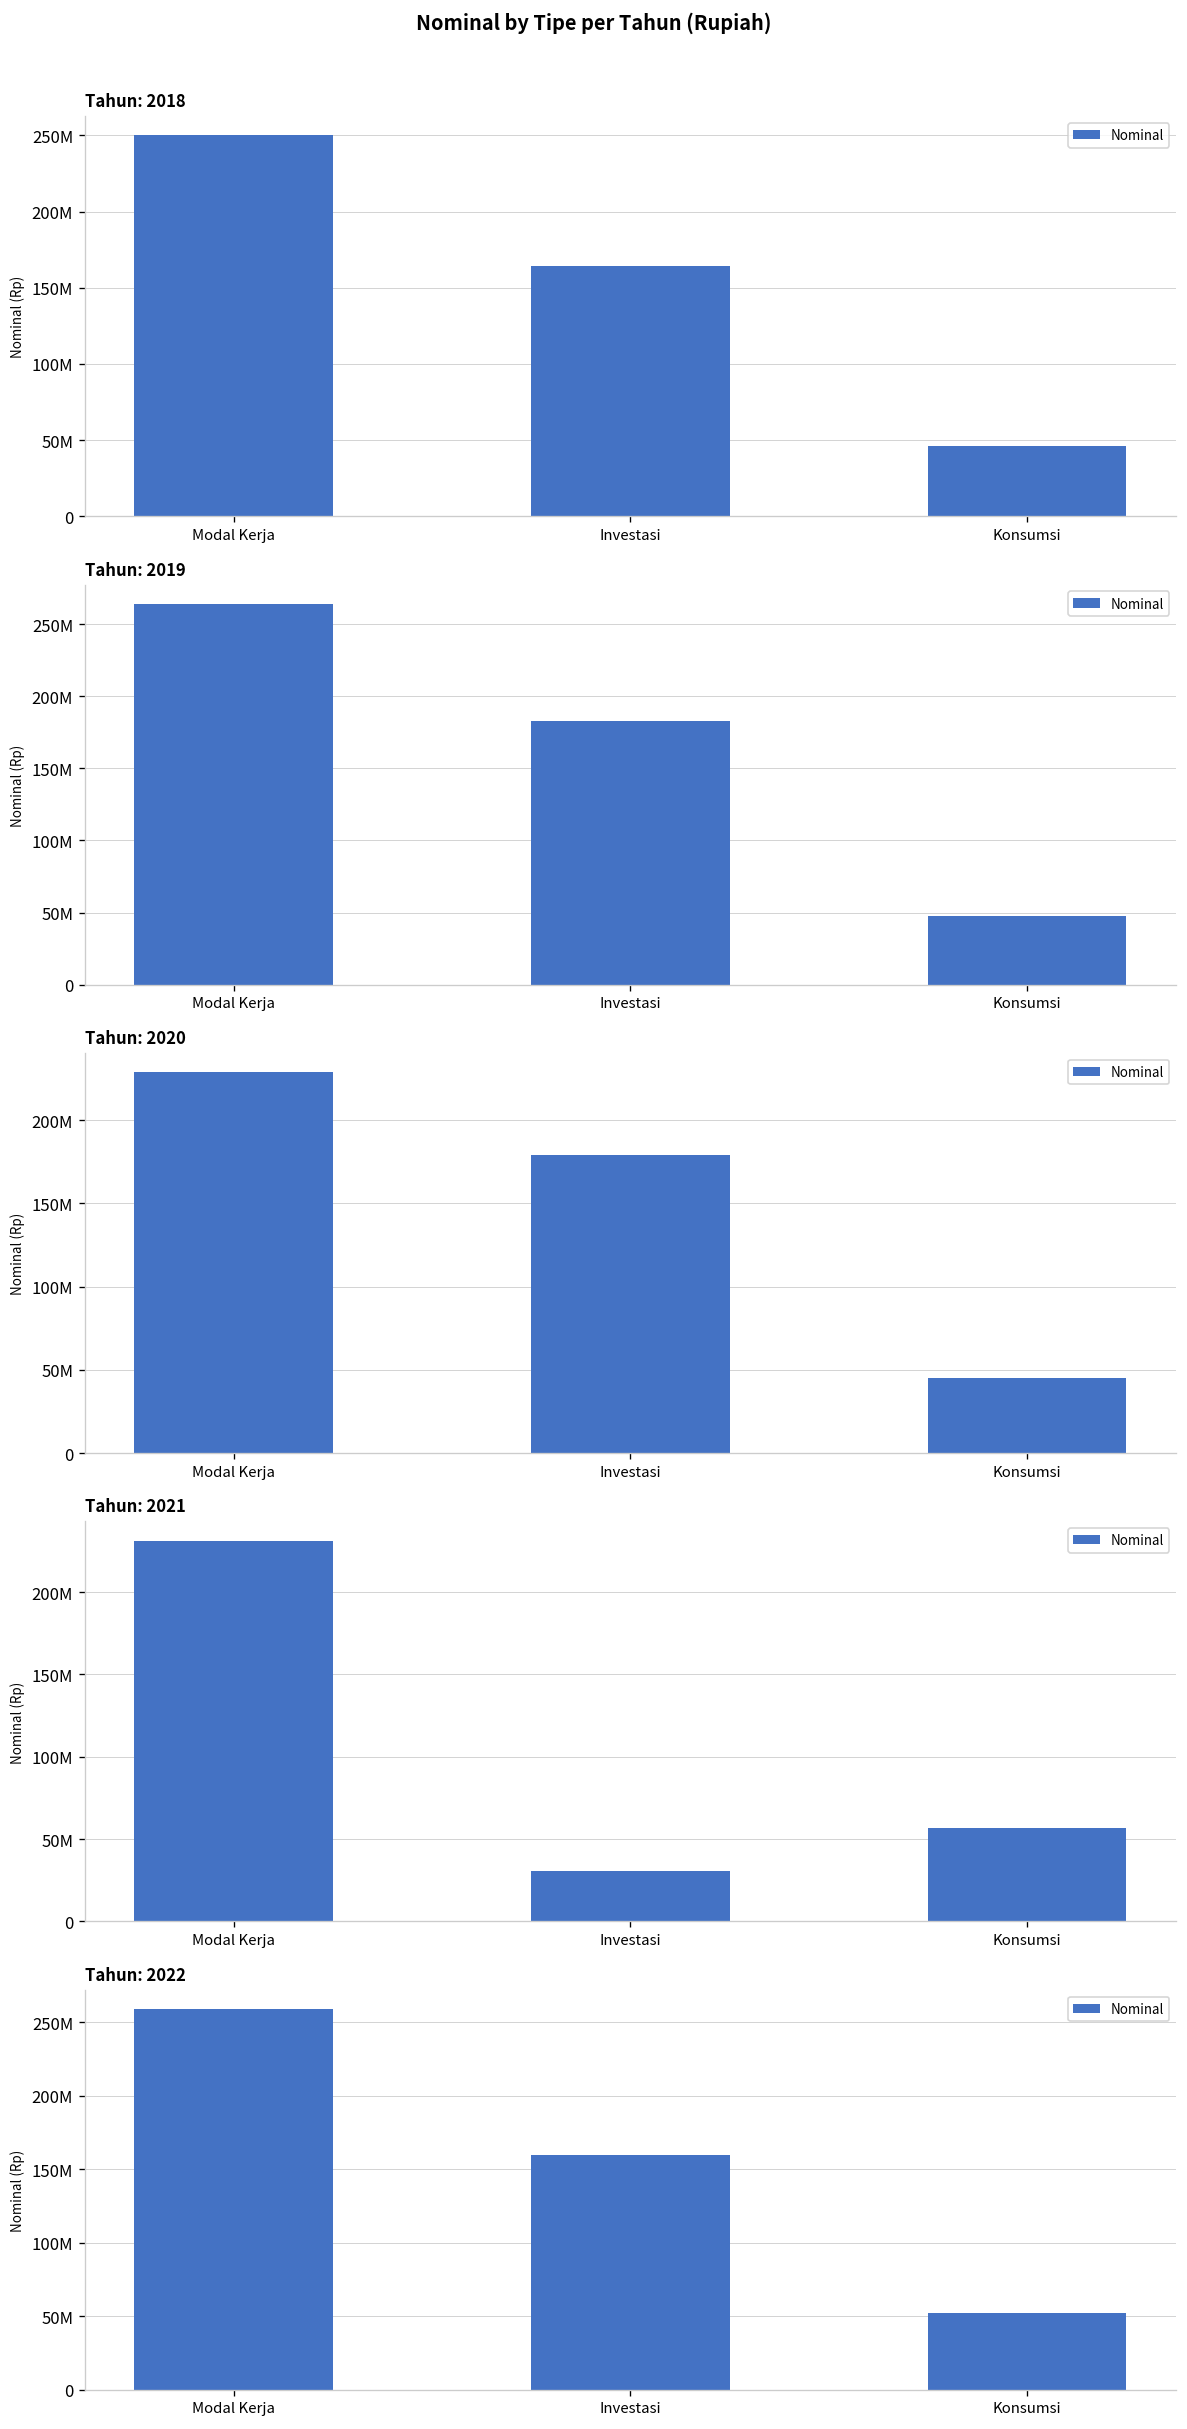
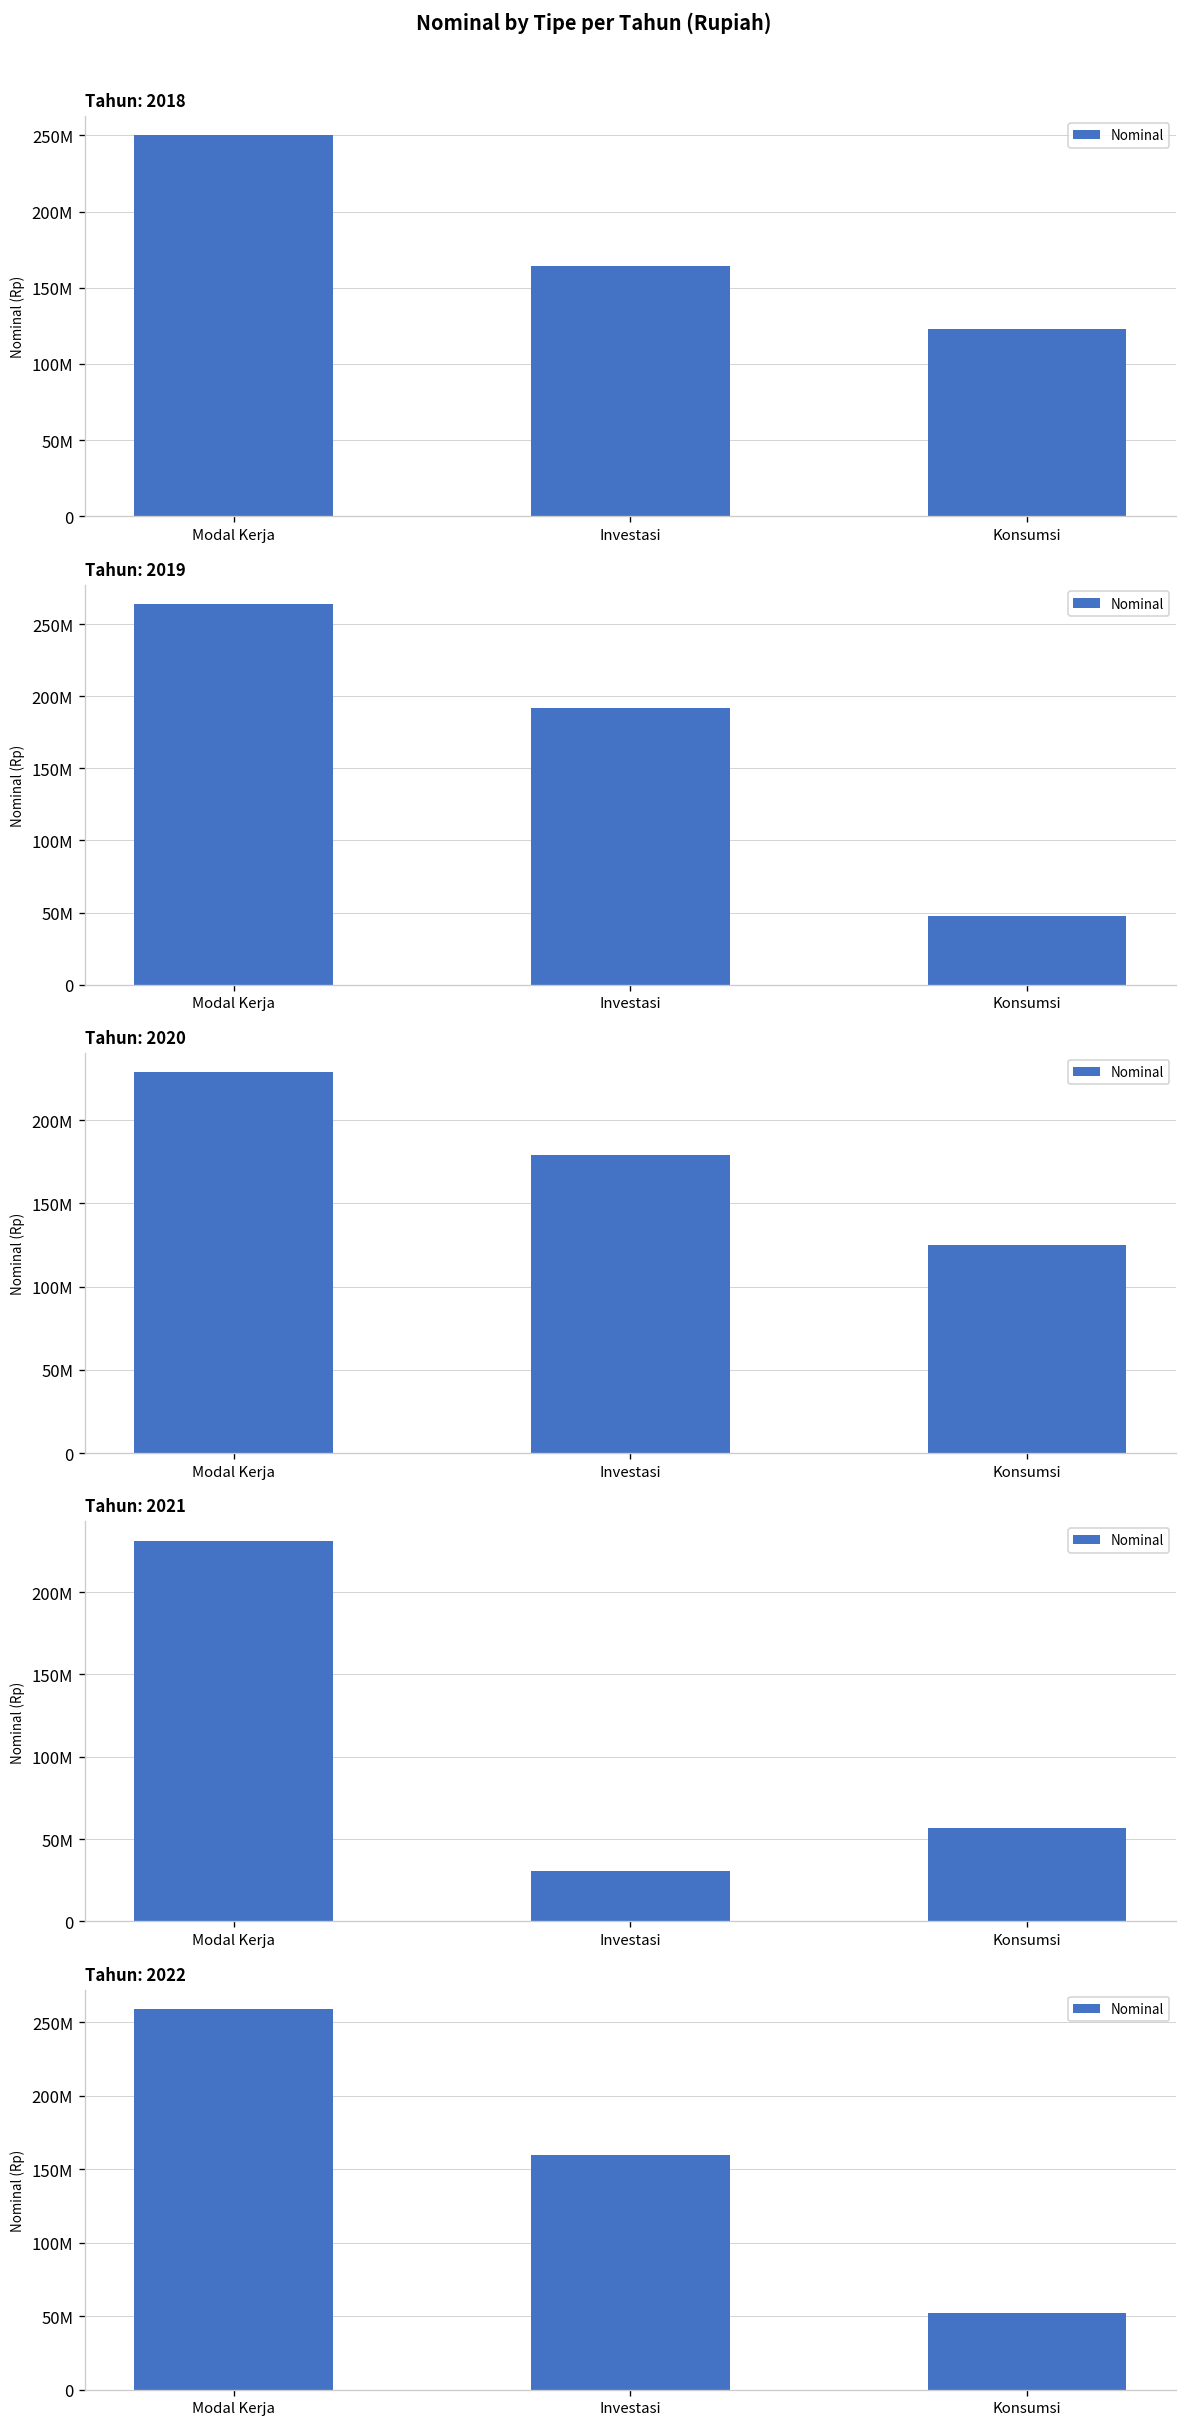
  {
    "Tahun: 2018": {
      "Modal Kerja": 250000000,
      "Investasi": 164000000,
-     "Konsumsi": 46000000
+     "Konsumsi": 123000000
    },
    "Tahun: 2019": {
      "Modal Kerja": 264000000,
-     "Investasi": 183000000,
+     "Investasi": 192000000,
      "Konsumsi": 47000000
    },
    "Tahun: 2020": {
      "Modal Kerja": 229000000,
      "Investasi": 179000000,
-     "Konsumsi": 45000000
+     "Konsumsi": 125000000
    },
    "Tahun: 2021": {
      "Modal Kerja": 231000000,
      "Investasi": 31000000,
      "Konsumsi": 57000000
    },
    "Tahun: 2022": {
      "Modal Kerja": 259000000,
      "Investasi": 160000000,
      "Konsumsi": 52000000
    }
  }
